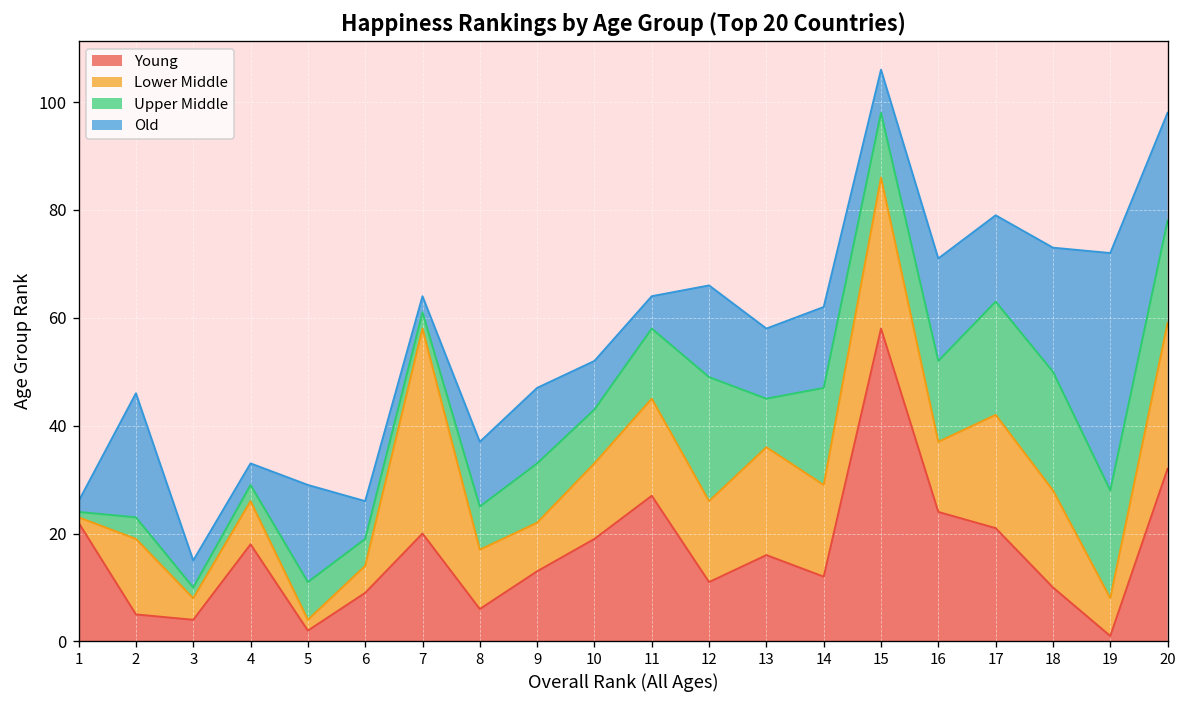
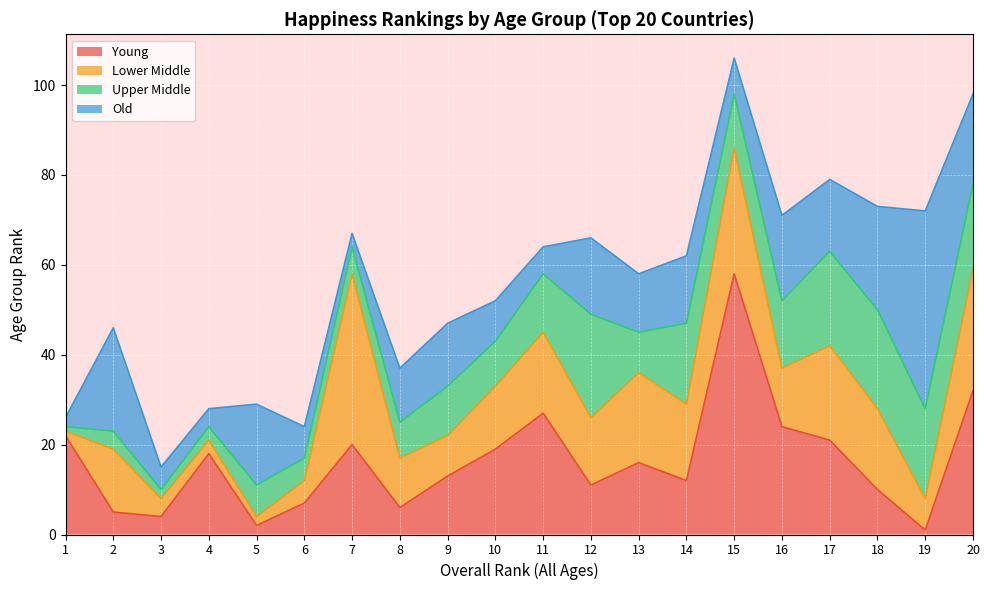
  {
    "Young": {
      "1": 22,
      "2": 5,
      "3": 4,
      "4": 18,
      "5": 2,
-     "6": 9,
+     "6": 7,
      "7": 20,
      "8": 6,
      "9": 13,
      "10": 19,
      "11": 27,
      "12": 11,
      "13": 16,
      "14": 12,
      "15": 58,
      "16": 24,
      "17": 21,
      "18": 10,
      "19": 1,
      "20": 32
    },
    "Lower Middle": {
      "1": 1,
      "2": 14,
      "3": 4,
-     "4": 8,
+     "4": 3,
      "5": 2,
      "6": 5,
      "7": 38,
      "8": 11,
      "9": 9,
      "10": 14,
      "11": 18,
      "12": 15,
      "13": 20,
      "14": 17,
      "15": 28,
      "16": 13,
      "17": 21,
      "18": 18,
      "19": 7,
      "20": 27
    },
    "Upper Middle": {
      "1": 1,
      "2": 4,
      "3": 2,
      "4": 3,
      "5": 7,
      "6": 5,
-     "7": 3,
+     "7": 6,
      "8": 8,
      "9": 11,
      "10": 10,
      "11": 13,
      "12": 23,
      "13": 9,
      "14": 18,
      "15": 12,
      "16": 15,
      "17": 21,
      "18": 22,
      "19": 20,
      "20": 19
    },
    "Old": {
      "1": 2,
      "2": 23,
      "3": 5,
      "4": 4,
      "5": 18,
      "6": 7,
      "7": 3,
      "8": 12,
      "9": 14,
      "10": 9,
      "11": 6,
      "12": 17,
      "13": 13,
      "14": 15,
      "15": 8,
      "16": 19,
      "17": 16,
      "18": 23,
      "19": 44,
      "20": 20
    }
  }
